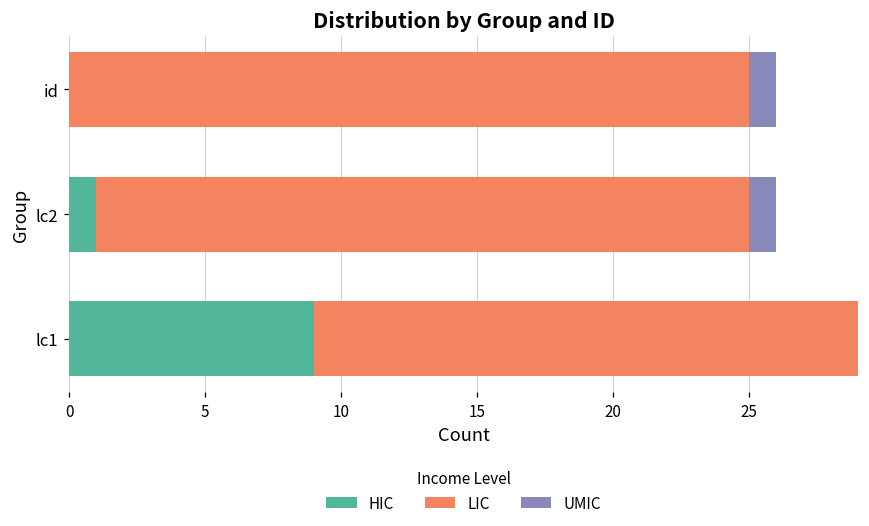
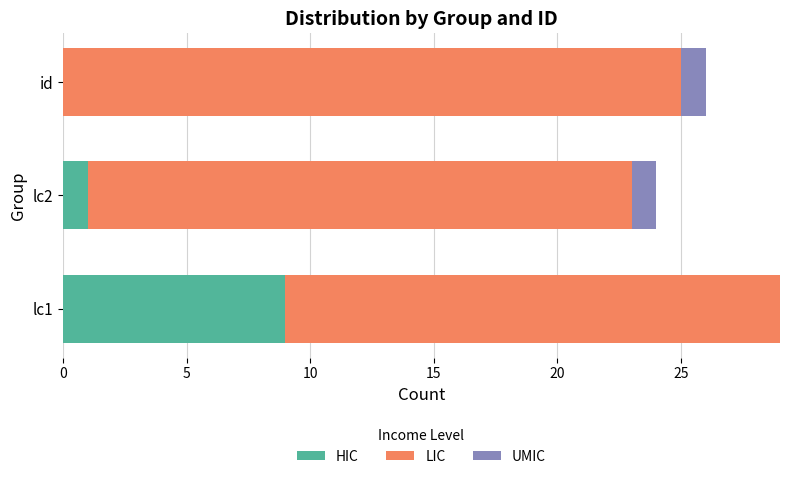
  {
    "HIC": {
      "id": 0,
      "lc2": 1,
      "lc1": 9
    },
    "LIC": {
      "id": 25,
-     "lc2": 24,
+     "lc2": 22,
      "lc1": 20
    },
    "UMIC": {
      "id": 1,
      "lc2": 1,
      "lc1": 0
    }
  }
